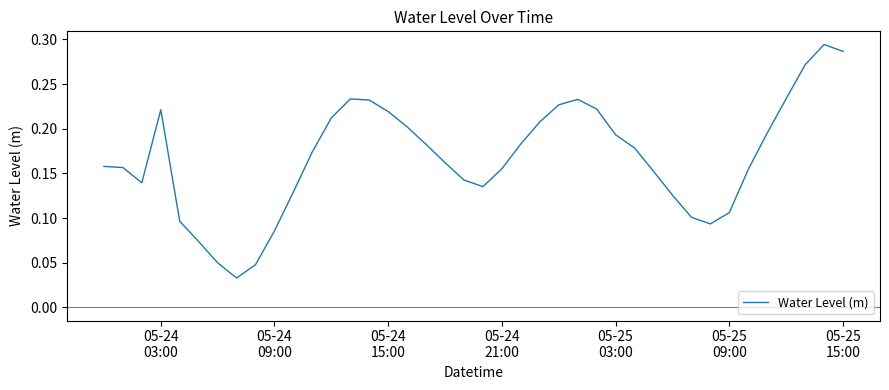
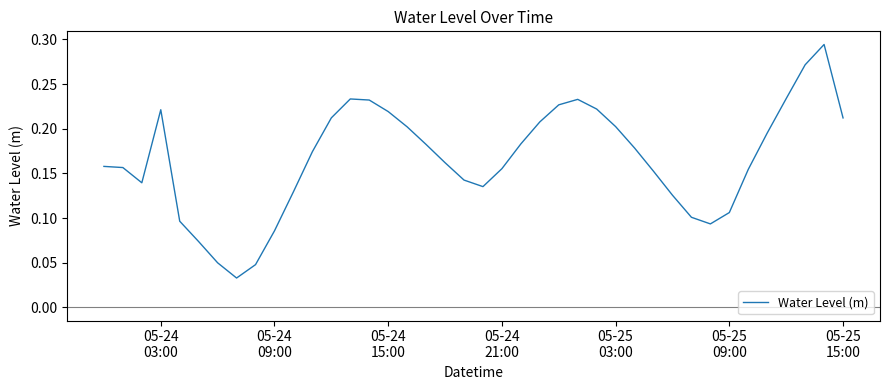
  {
    "05-24 03:00": 0.22,
    "05-24 09:00": 0.09,
    "05-24 15:00": 0.22,
    "05-24 21:00": 0.16,
-   "05-25 03:00": 0.19,
+   "05-25 03:00": 0.20,
    "05-25 09:00": 0.11,
-   "05-25 15:00": 0.29
+   "05-25 15:00": 0.21
  }
